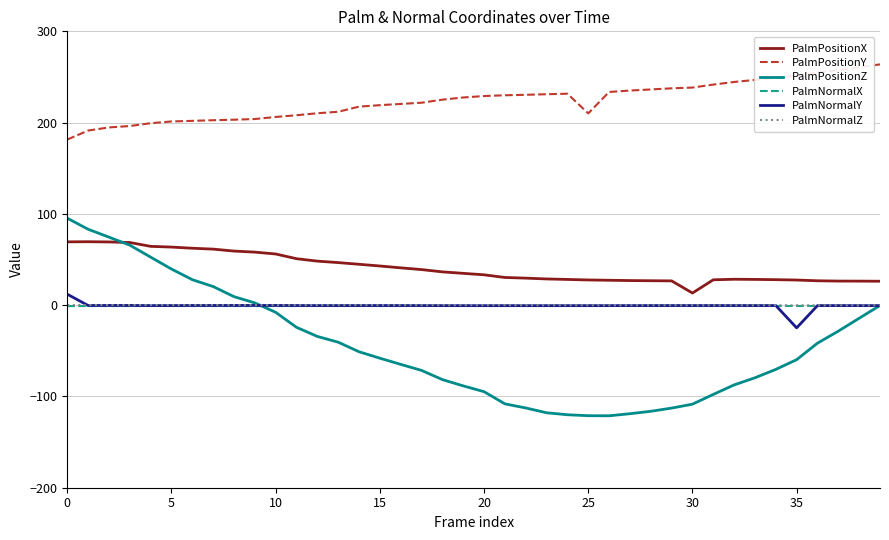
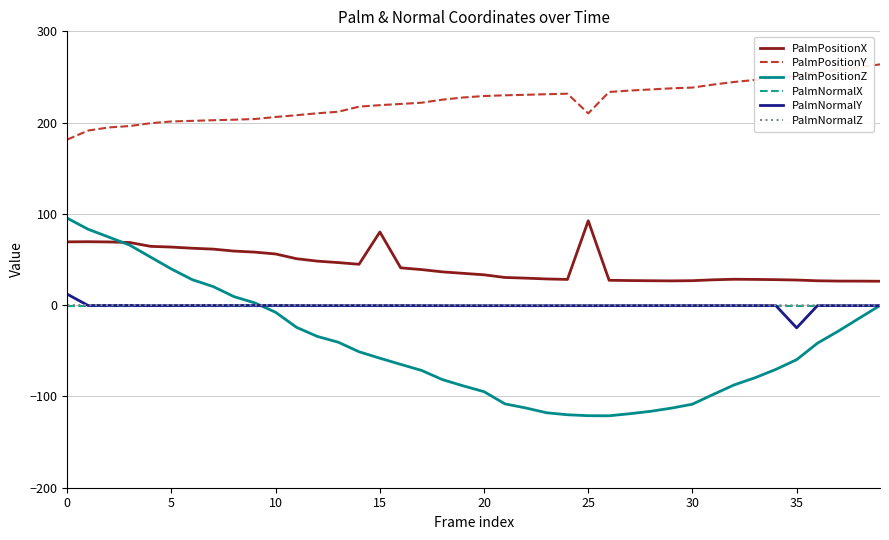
  {
    "PalmPositionX": {
      "0": 70,
      "5": 60,
      "10": 60,
-     "15": 40,
+     "15": 80,
      "20": 30,
-     "25": 30,
-     "30": 10,
+     "25": 90,
+     "30": 30,
      "35": 30
    },
    "PalmPositionY": {
      "0": 180,
      "5": 200,
      "10": 210,
      "15": 220,
      "20": 230,
      "25": 210,
      "30": 240
    },
    "PalmNormalY": {
      "0": 10,
      "35": -20
    }
  }
